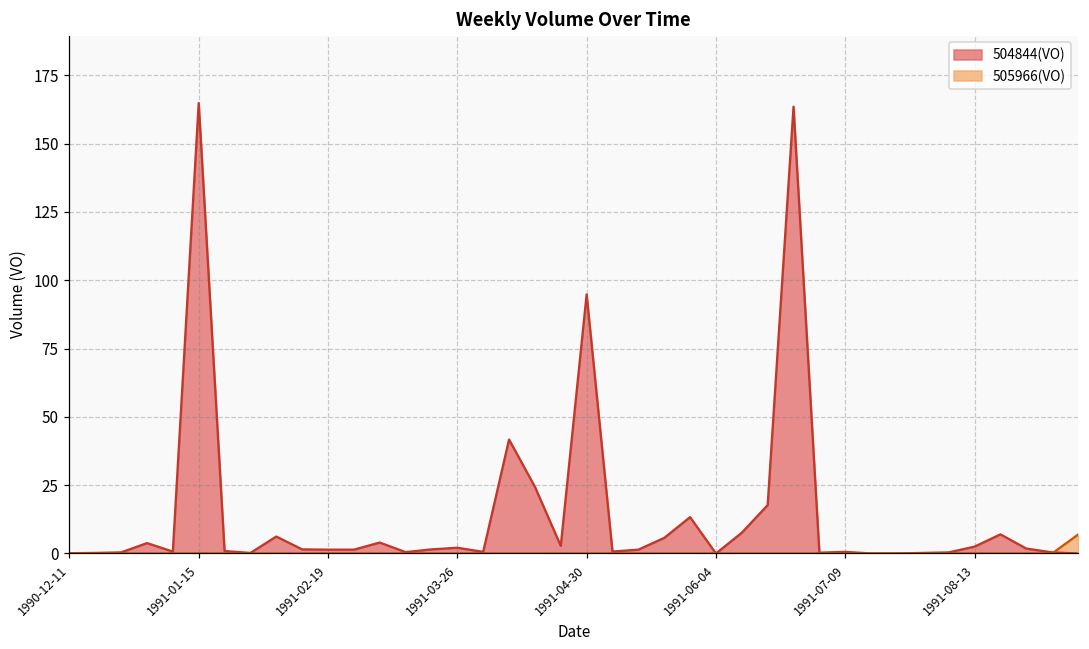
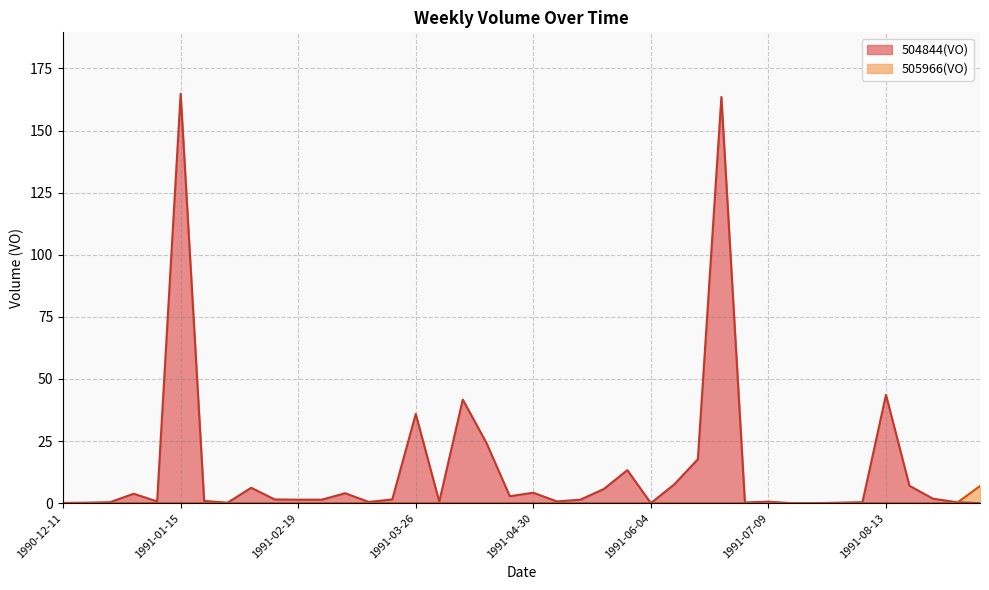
  {
    "504844(VO)": {
      "1991-01-15": 165,
      "1991-02-19": 1,
-     "1991-03-26": 2,
-     "1991-04-30": 95,
-     "1991-08-13": 3
+     "1991-03-26": 36,
+     "1991-04-30": 4,
+     "1991-08-13": 44
    },
    "505966(VO)": {
      "1991-01-15": 0,
      "1991-02-19": 0,
      "1991-03-26": 0,
      "1991-04-30": 0,
      "1991-08-13": 0
    }
  }
